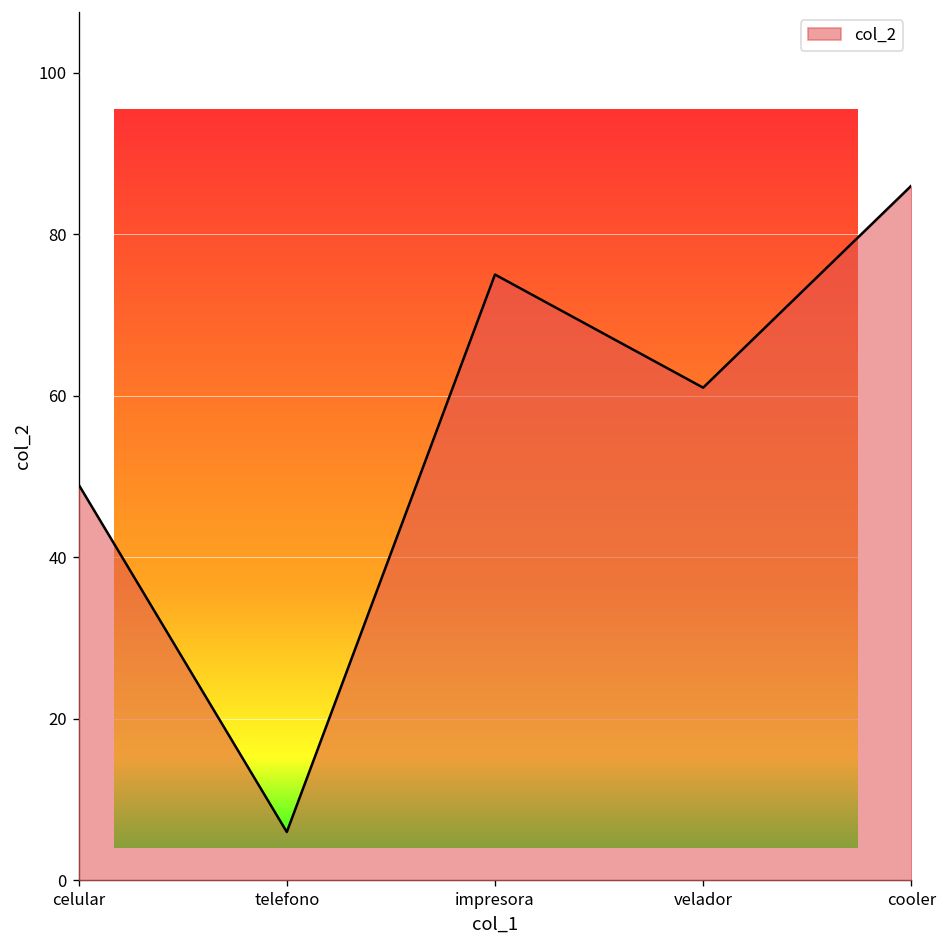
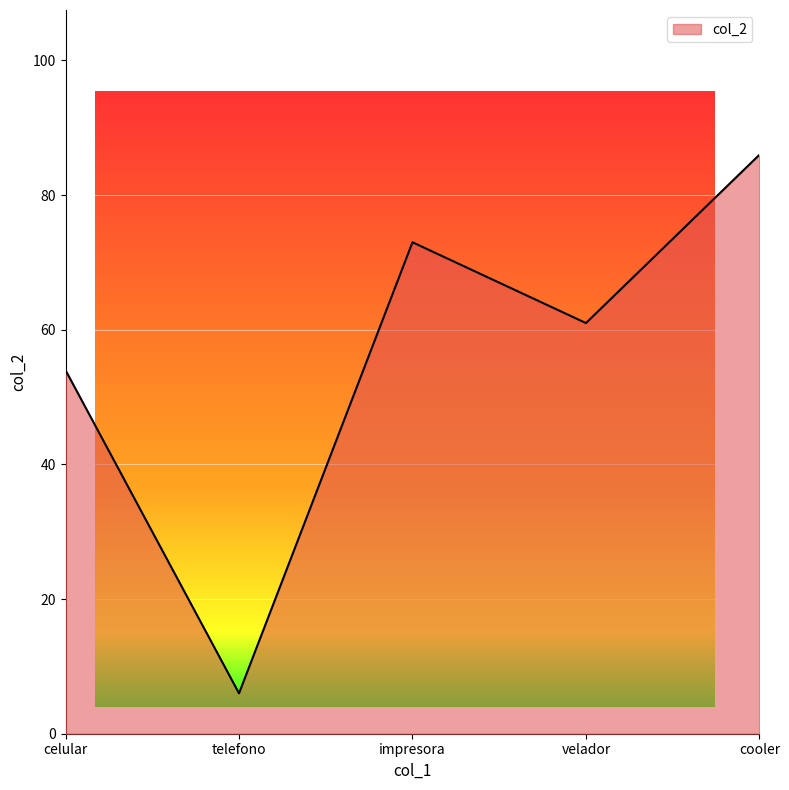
  {
-   "celular": 49,
+   "celular": 54,
    "telefono": 6,
-   "impresora": 75,
+   "impresora": 73,
    "velador": 61,
    "cooler": 86
  }
